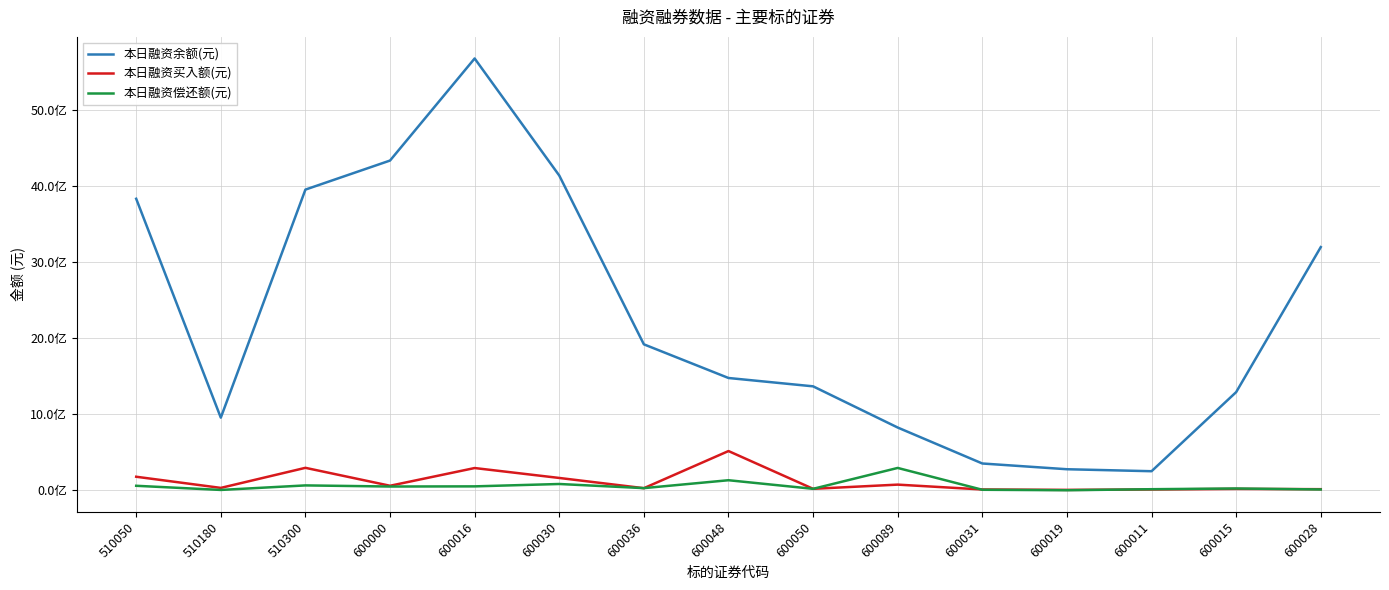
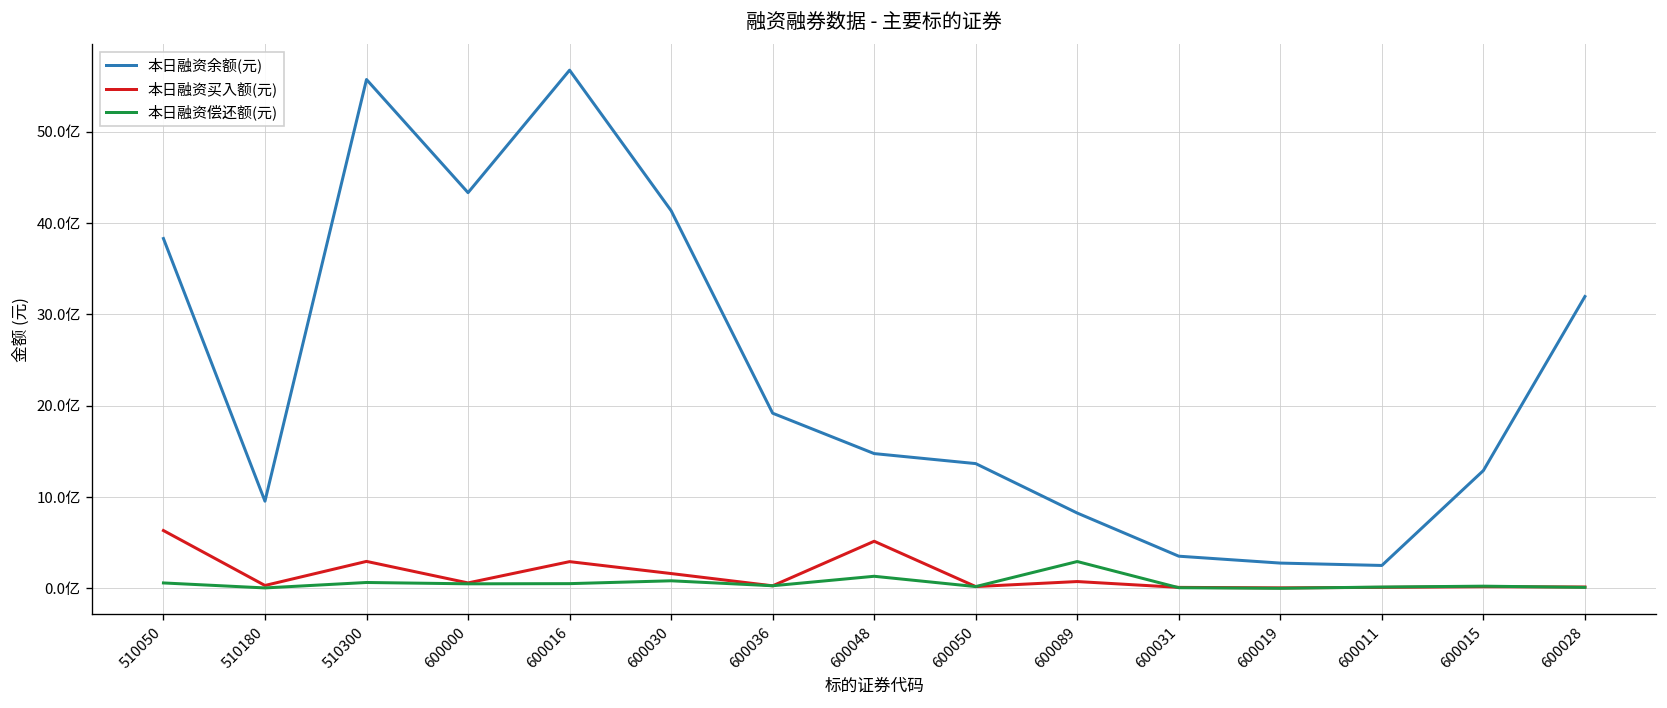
  {
    "本日融资余额(元)": {
      "510050": "38亿",
      "510180": "10亿",
-     "510300": "40亿",
+     "510300": "56亿",
      "600000": "43亿",
      "600016": "57亿",
      "600030": "41亿",
      "600036": "19亿",
      "600048": "15亿",
      "600050": "14亿",
      "600089": "8亿",
      "600031": "4亿",
      "600019": "3亿",
      "600011": "3亿",
      "600015": "13亿",
      "600028": "32亿"
    },
    "本日融资买入额(元)": {
-     "510050": "2亿",
+     "510050": "6亿",
      "510300": "3亿",
      "600016": "3亿",
      "600030": "2亿",
      "600048": "5亿",
      "600089": "1亿"
    },
    "本日融资偿还额(元)": {
      "510050": "1亿",
      "510300": "1亿",
      "600016": "1亿",
      "600030": "1亿",
      "600048": "1亿",
      "600089": "3亿"
    }
  }
